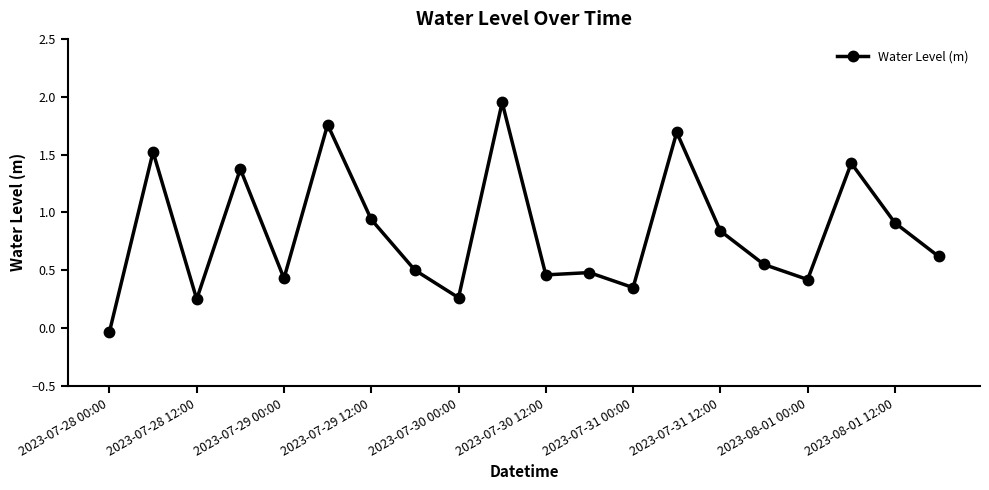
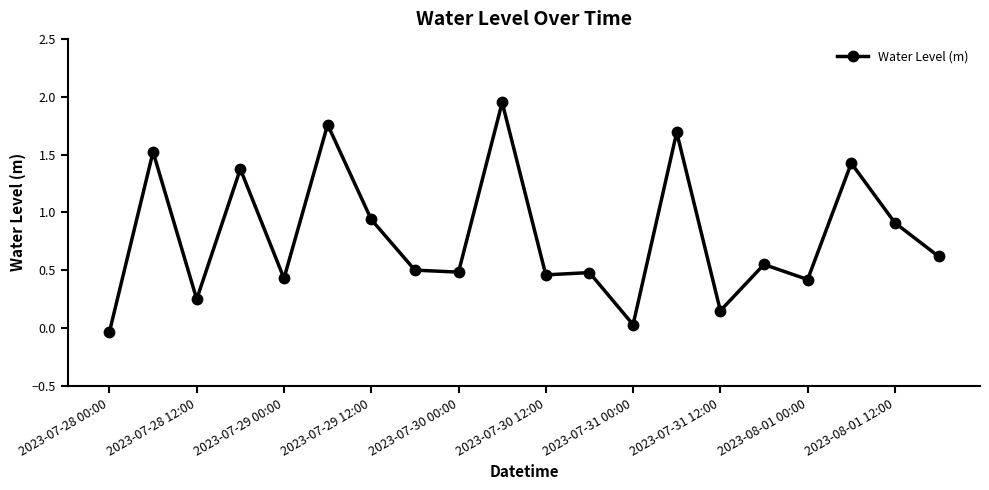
  {
    "2023-07-28 00:00": -0.03,
    "2023-07-28 12:00": 0.25,
    "2023-07-29 00:00": 0.43,
    "2023-07-29 12:00": 0.94,
-   "2023-07-30 00:00": 0.26,
+   "2023-07-30 00:00": 0.48,
    "2023-07-30 12:00": 0.46,
-   "2023-07-31 00:00": 0.35,
-   "2023-07-31 12:00": 0.84,
+   "2023-07-31 00:00": 0.03,
+   "2023-07-31 12:00": 0.15,
    "2023-08-01 00:00": 0.42,
    "2023-08-01 12:00": 0.91
  }
